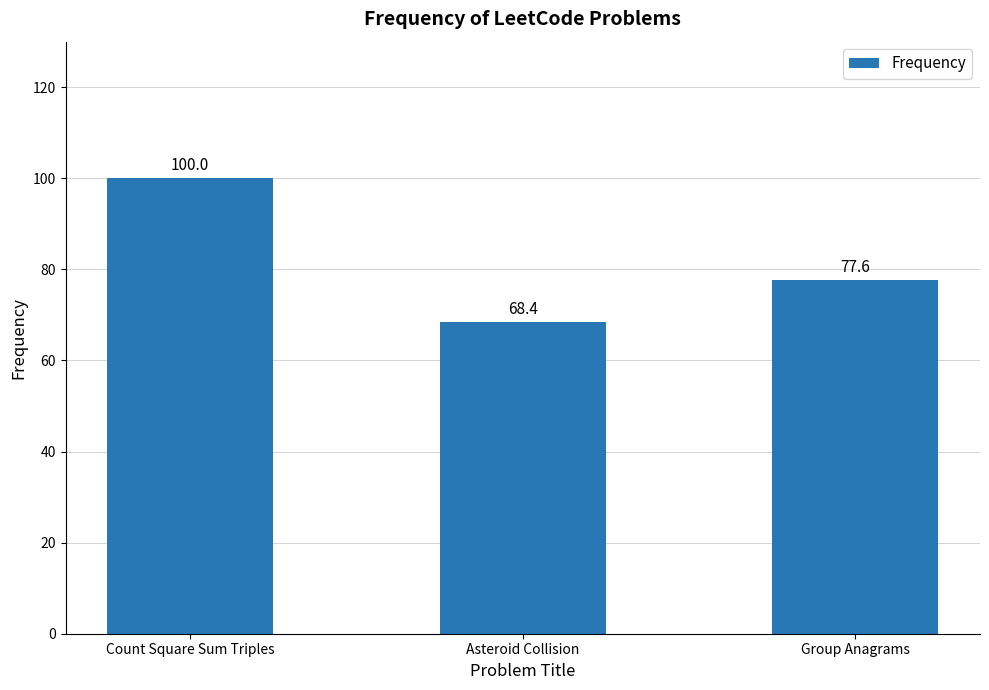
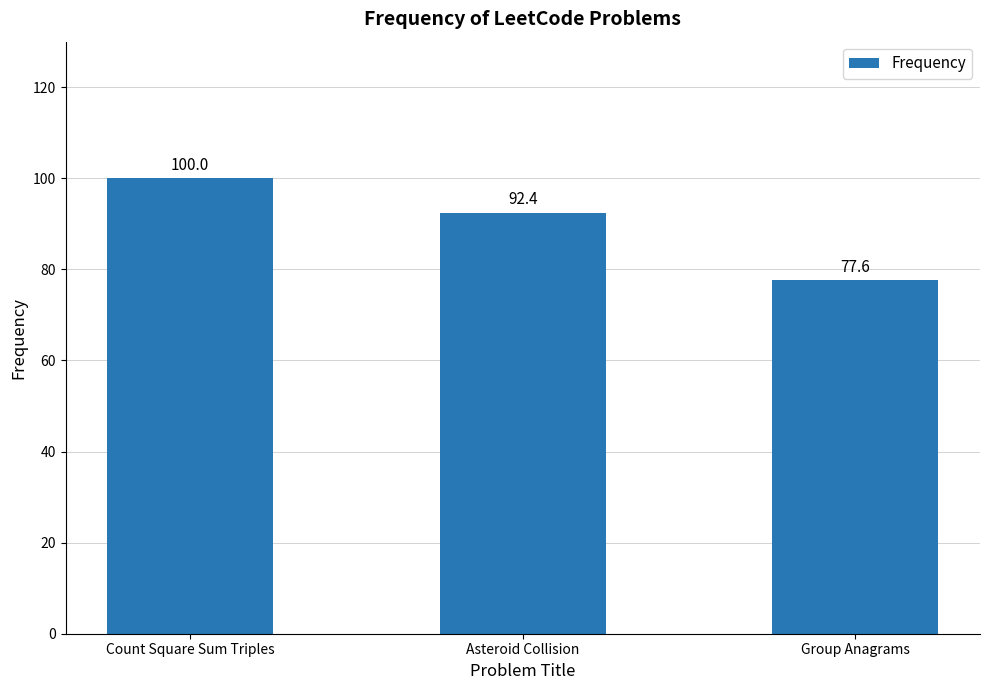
  {
    "Count Square Sum Triples": 100.0,
-   "Asteroid Collision": 68.4,
+   "Asteroid Collision": 92.4,
    "Group Anagrams": 77.6
  }
